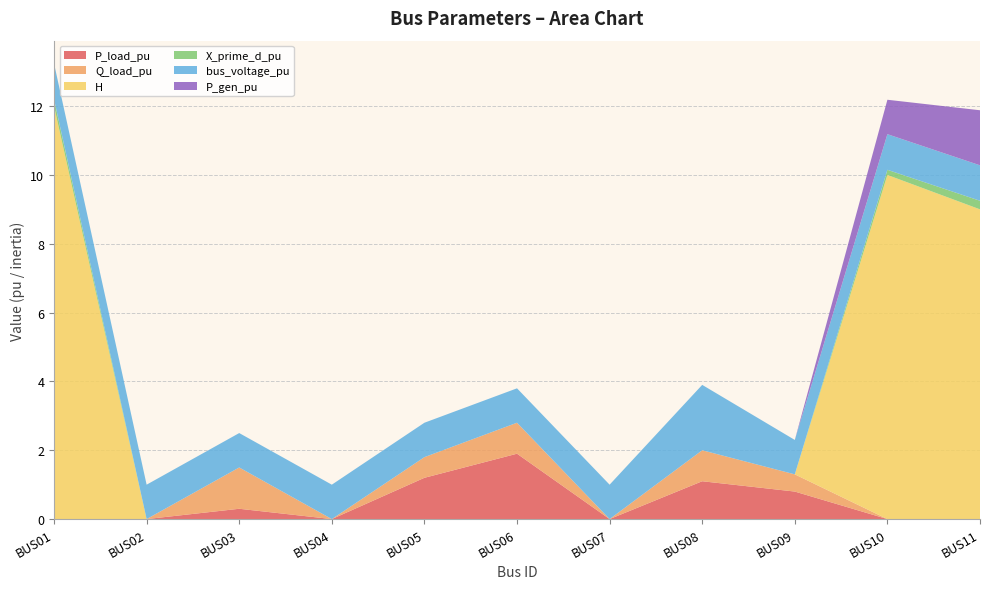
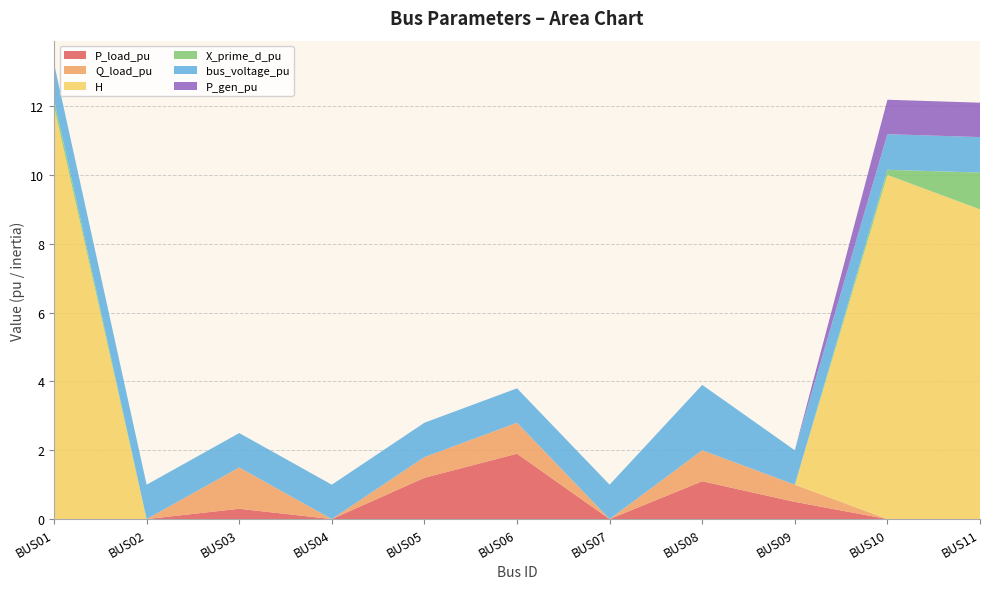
  {
    "P_load_pu": {
      "BUS03": 0.3,
      "BUS05": 1.2,
      "BUS06": 1.9,
      "BUS08": 1.1,
-     "BUS09": 0.8
+     "BUS09": 0.5
    },
    "X_prime_d_pu": {
      "BUS01": 0.2,
      "BUS10": 0.2,
-     "BUS11": 0.3
+     "BUS11": 1.1
    },
    "bus_voltage_pu": {
      "BUS10": 1.0,
      "BUS11": 1.0
    },
    "P_gen_pu": {
      "BUS10": 1.0,
-     "BUS11": 1.6
+     "BUS11": 1.0
    }
  }
